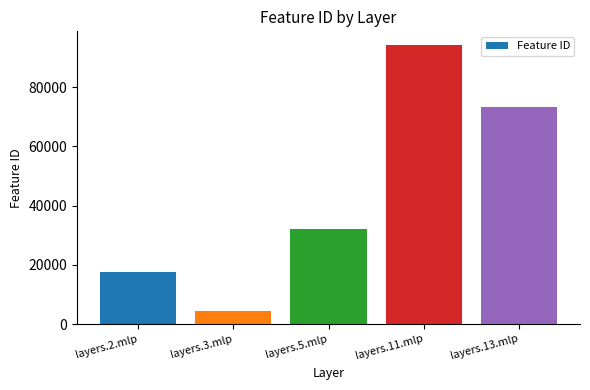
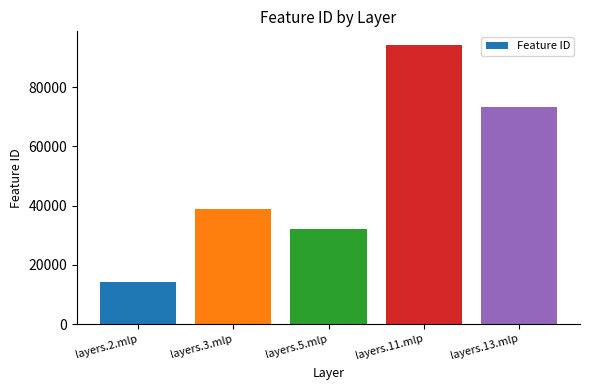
  {
-   "layers.2.mlp": 18000,
-   "layers.3.mlp": 5000,
+   "layers.2.mlp": 14000,
+   "layers.3.mlp": 39000,
    "layers.5.mlp": 32000,
    "layers.11.mlp": 94000,
    "layers.13.mlp": 73000
  }
